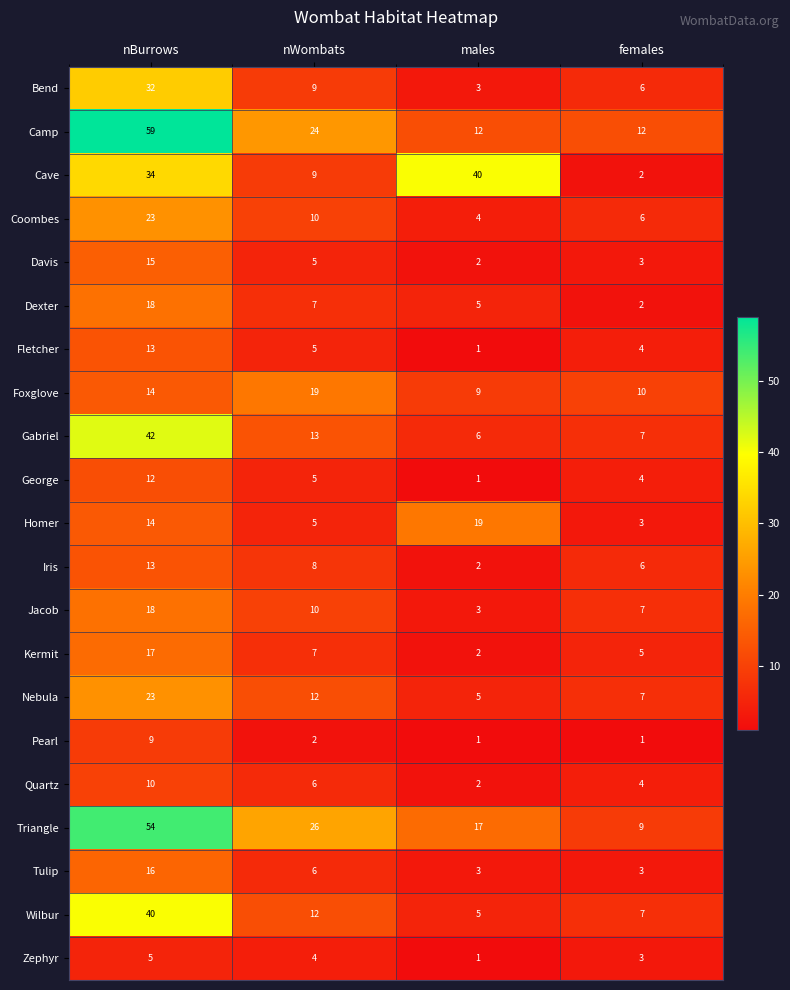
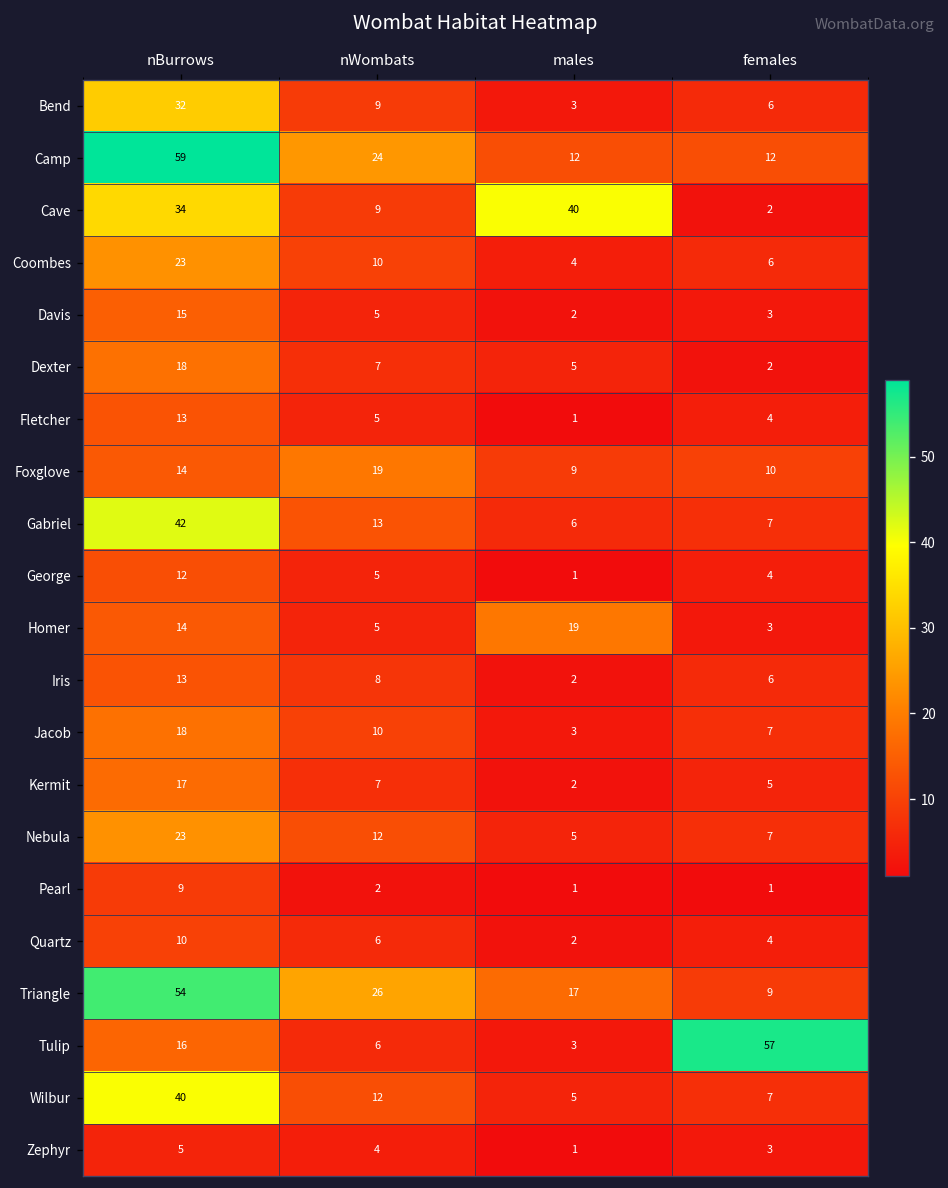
  {
    "Bend": {
      "nBurrows": 32,
      "nWombats": 9,
      "males": 3,
      "females": 6
    },
    "Camp": {
      "nBurrows": 59,
      "nWombats": 24,
      "males": 12,
      "females": 12
    },
    "Cave": {
      "nBurrows": 34,
      "nWombats": 9,
      "males": 40,
      "females": 2
    },
    "Coombes": {
      "nBurrows": 23,
      "nWombats": 10,
      "males": 4,
      "females": 6
    },
    "Davis": {
      "nBurrows": 15,
      "nWombats": 5,
      "males": 2,
      "females": 3
    },
    "Dexter": {
      "nBurrows": 18,
      "nWombats": 7,
      "males": 5,
      "females": 2
    },
    "Fletcher": {
      "nBurrows": 13,
      "nWombats": 5,
      "males": 1,
      "females": 4
    },
    "Foxglove": {
      "nBurrows": 14,
      "nWombats": 19,
      "males": 9,
      "females": 10
    },
    "Gabriel": {
      "nBurrows": 42,
      "nWombats": 13,
      "males": 6,
      "females": 7
    },
    "George": {
      "nBurrows": 12,
      "nWombats": 5,
      "males": 1,
      "females": 4
    },
    "Homer": {
      "nBurrows": 14,
      "nWombats": 5,
      "males": 19,
      "females": 3
    },
    "Iris": {
      "nBurrows": 13,
      "nWombats": 8,
      "males": 2,
      "females": 6
    },
    "Jacob": {
      "nBurrows": 18,
      "nWombats": 10,
      "males": 3,
      "females": 7
    },
    "Kermit": {
      "nBurrows": 17,
      "nWombats": 7,
      "males": 2,
      "females": 5
    },
    "Nebula": {
      "nBurrows": 23,
      "nWombats": 12,
      "males": 5,
      "females": 7
    },
    "Pearl": {
      "nBurrows": 9,
      "nWombats": 2,
      "males": 1,
      "females": 1
    },
    "Quartz": {
      "nBurrows": 10,
      "nWombats": 6,
      "males": 2,
      "females": 4
    },
    "Triangle": {
      "nBurrows": 54,
      "nWombats": 26,
      "males": 17,
      "females": 9
    },
    "Tulip": {
      "nBurrows": 16,
      "nWombats": 6,
      "males": 3,
-     "females": 3
+     "females": 57
    },
    "Wilbur": {
      "nBurrows": 40,
      "nWombats": 12,
      "males": 5,
      "females": 7
    },
    "Zephyr": {
      "nBurrows": 5,
      "nWombats": 4,
      "males": 1,
      "females": 3
    }
  }
